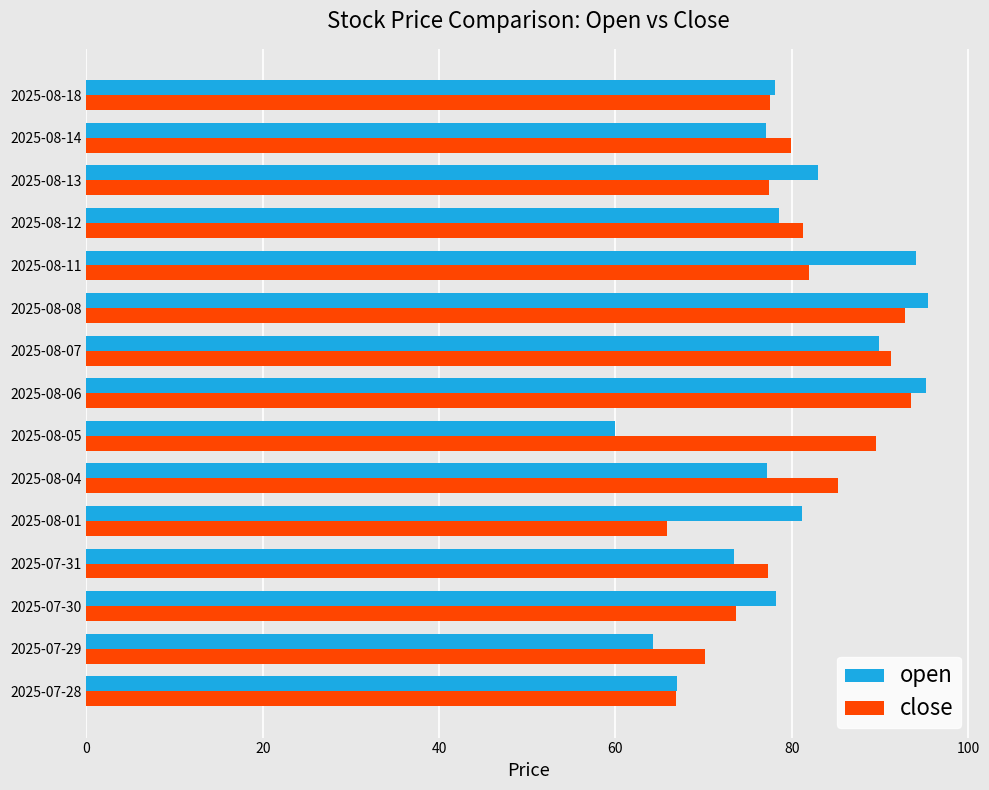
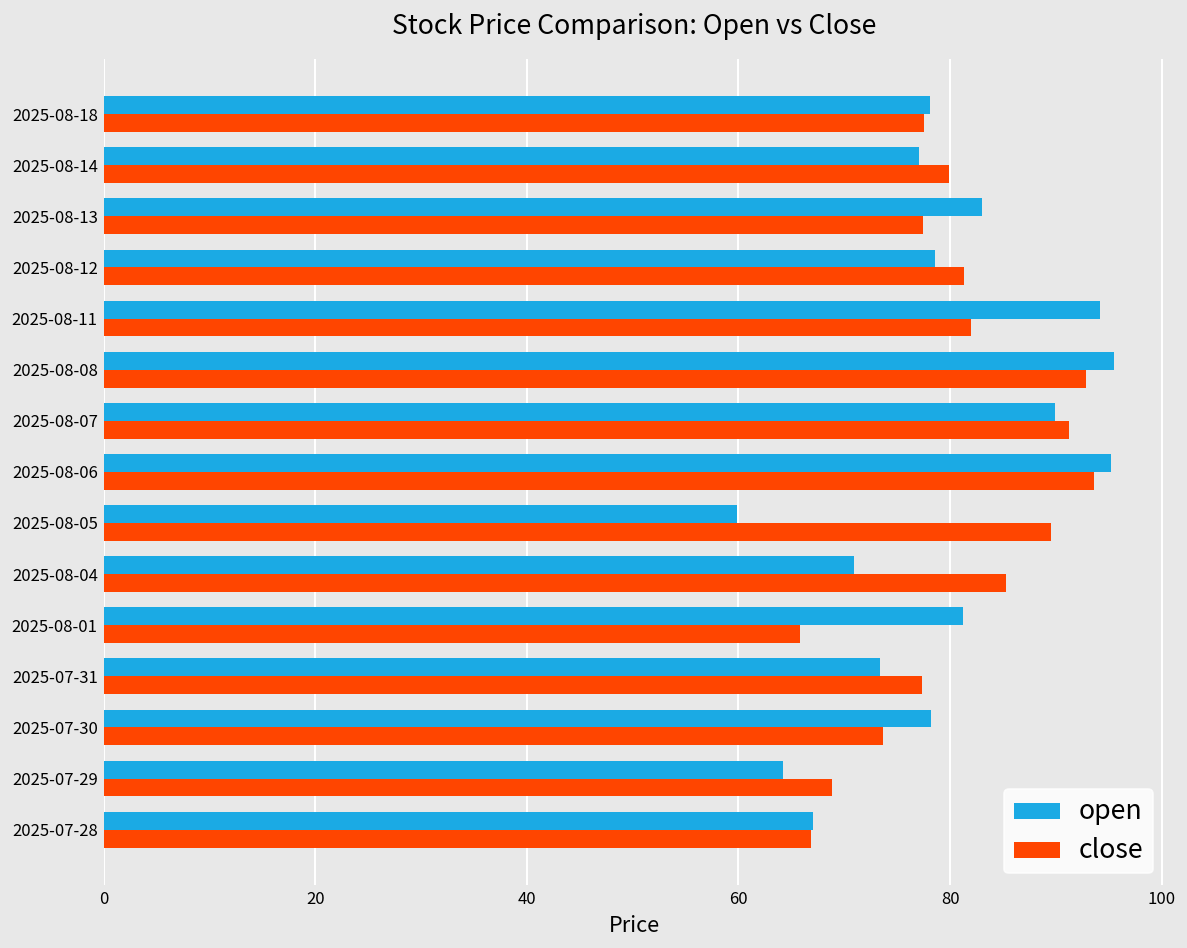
  {
    "open": {
      "2025-08-18": 78,
      "2025-08-14": 77,
      "2025-08-13": 83,
      "2025-08-12": 79,
      "2025-08-11": 94,
      "2025-08-08": 96,
      "2025-08-07": 90,
      "2025-08-06": 95,
      "2025-08-05": 60,
-     "2025-08-04": 77,
+     "2025-08-04": 71,
      "2025-08-01": 81,
      "2025-07-31": 73,
      "2025-07-30": 78,
      "2025-07-29": 64,
      "2025-07-28": 67
    },
    "close": {
      "2025-08-18": 78,
      "2025-08-14": 80,
      "2025-08-13": 77,
      "2025-08-12": 81,
      "2025-08-11": 82,
      "2025-08-08": 93,
      "2025-08-07": 91,
      "2025-08-06": 94,
      "2025-08-05": 90,
      "2025-08-04": 85,
      "2025-08-01": 66,
      "2025-07-31": 77,
      "2025-07-30": 74,
-     "2025-07-29": 70,
+     "2025-07-29": 69,
      "2025-07-28": 67
    }
  }
